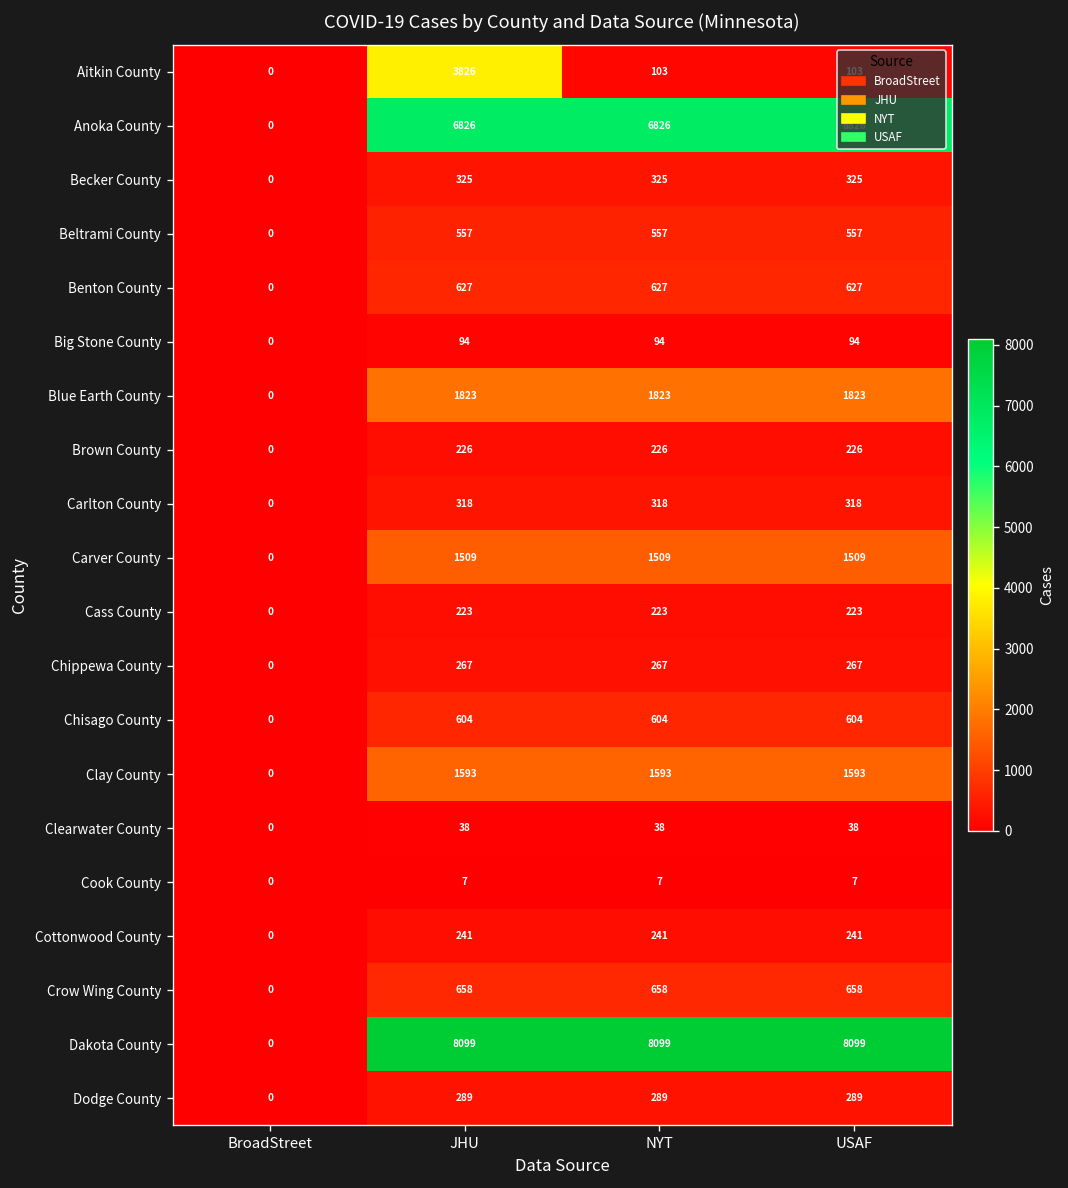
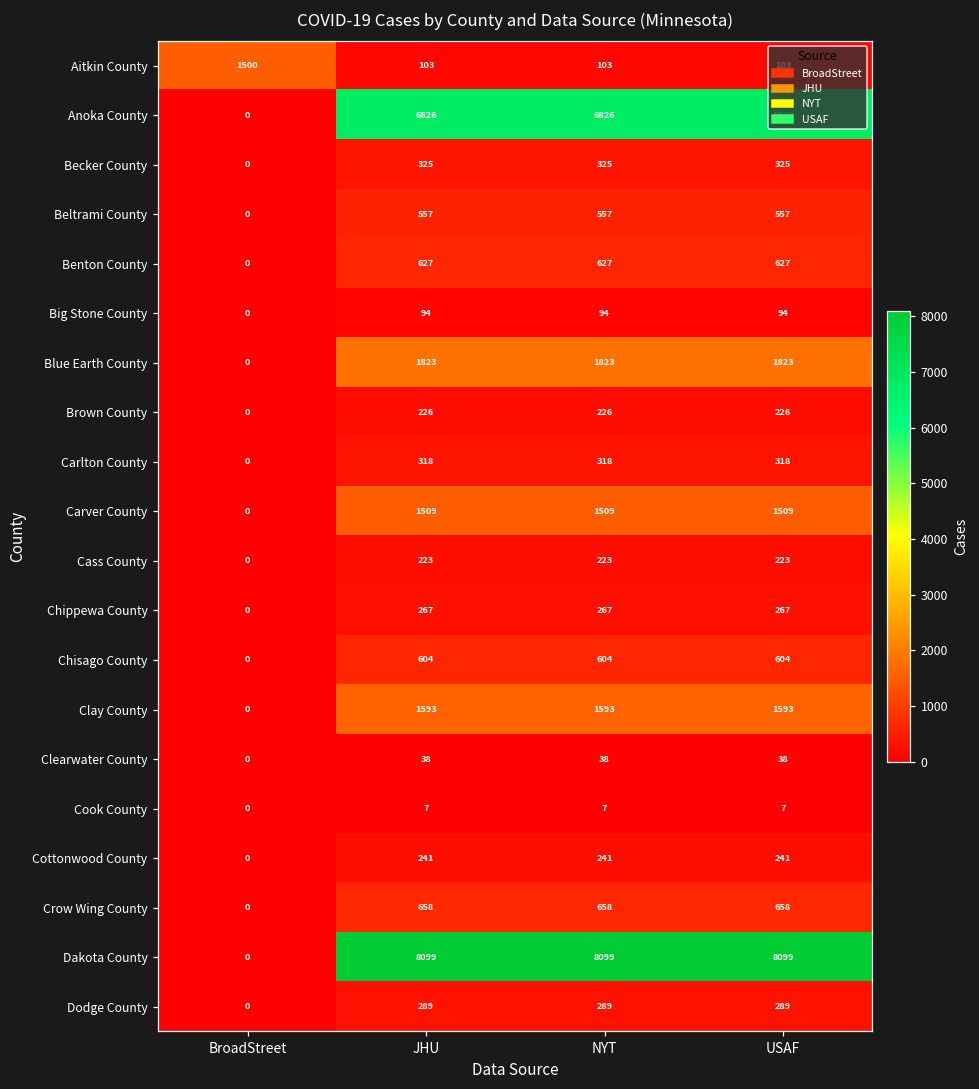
  {
    "Aitkin County": {
-     "BroadStreet": 0,
-     "JHU": 3826,
+     "BroadStreet": 1500,
+     "JHU": 103,
      "NYT": 103
    },
    "Anoka County": {
      "BroadStreet": 0,
      "JHU": 6826,
      "NYT": 6826
    },
    "Becker County": {
      "BroadStreet": 0,
      "JHU": 325,
      "NYT": 325,
      "USAF": 325
    },
    "Beltrami County": {
      "BroadStreet": 0,
      "JHU": 557,
      "NYT": 557,
      "USAF": 557
    },
    "Benton County": {
      "BroadStreet": 0,
      "JHU": 627,
      "NYT": 627,
      "USAF": 627
    },
    "Big Stone County": {
      "BroadStreet": 0,
      "JHU": 94,
      "NYT": 94,
      "USAF": 94
    },
    "Blue Earth County": {
      "BroadStreet": 0,
      "JHU": 1823,
      "NYT": 1823,
      "USAF": 1823
    },
    "Brown County": {
      "BroadStreet": 0,
      "JHU": 226,
      "NYT": 226,
      "USAF": 226
    },
    "Carlton County": {
      "BroadStreet": 0,
      "JHU": 318,
      "NYT": 318,
      "USAF": 318
    },
    "Carver County": {
      "BroadStreet": 0,
      "JHU": 1509,
      "NYT": 1509,
      "USAF": 1509
    },
    "Cass County": {
      "BroadStreet": 0,
      "JHU": 223,
      "NYT": 223,
      "USAF": 223
    },
    "Chippewa County": {
      "BroadStreet": 0,
      "JHU": 267,
      "NYT": 267,
      "USAF": 267
    },
    "Chisago County": {
      "BroadStreet": 0,
      "JHU": 604,
      "NYT": 604,
      "USAF": 604
    },
    "Clay County": {
      "BroadStreet": 0,
      "JHU": 1593,
      "NYT": 1593,
      "USAF": 1593
    },
    "Clearwater County": {
      "BroadStreet": 0,
      "JHU": 38,
      "NYT": 38,
      "USAF": 38
    },
    "Cook County": {
      "BroadStreet": 0,
      "JHU": 7,
      "NYT": 7,
      "USAF": 7
    },
    "Cottonwood County": {
      "BroadStreet": 0,
      "JHU": 241,
      "NYT": 241,
      "USAF": 241
    },
    "Crow Wing County": {
      "BroadStreet": 0,
      "JHU": 658,
      "NYT": 658,
      "USAF": 658
    },
    "Dakota County": {
      "BroadStreet": 0,
      "JHU": 8099,
      "NYT": 8099,
      "USAF": 8099
    },
    "Dodge County": {
      "BroadStreet": 0,
      "JHU": 289,
      "NYT": 289,
      "USAF": 289
    }
  }
